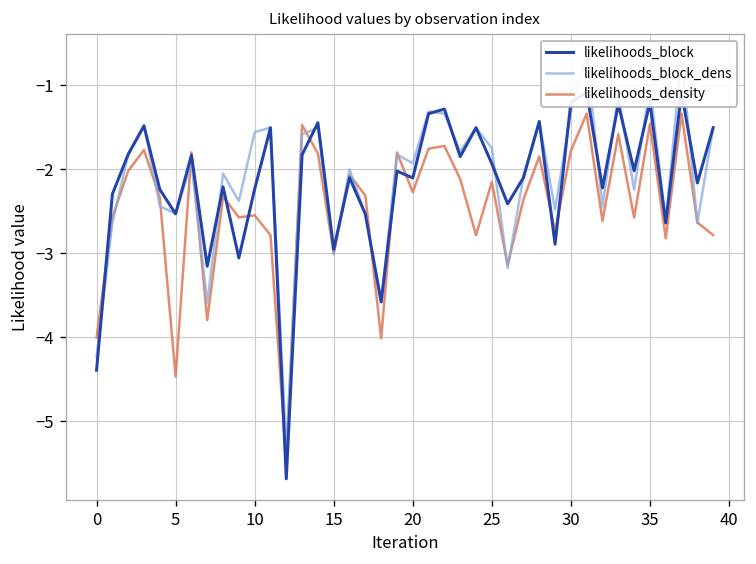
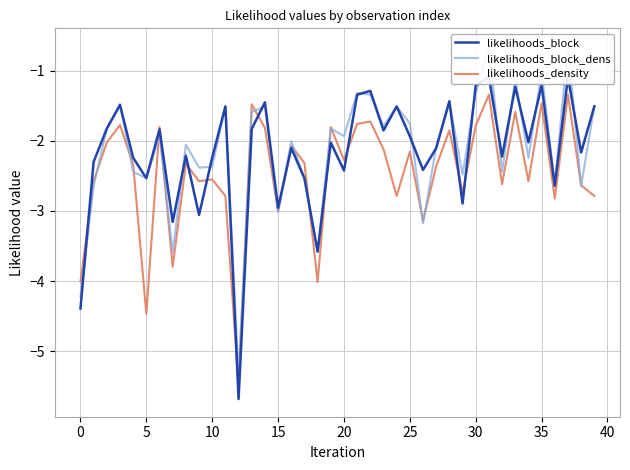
  {
    "likelihoods_block": {
      "0": -4.4,
      "10": -2.2,
      "15": -3.0,
-     "20": -2.1,
+     "20": -2.4,
      "25": -1.9,
      "30": -1.2,
      "35": -1.2
    },
    "likelihoods_block_dens": {
      "0": -4.2,
-     "10": -1.6,
+     "10": -2.4,
      "20": -1.9,
      "25": -1.7,
      "30": -1.3
    },
    "likelihoods_density": {
      "0": -4.0,
      "5": -4.5,
      "10": -2.5,
      "20": -2.3,
      "25": -2.2,
      "30": -1.8,
      "35": -1.5
    }
  }
